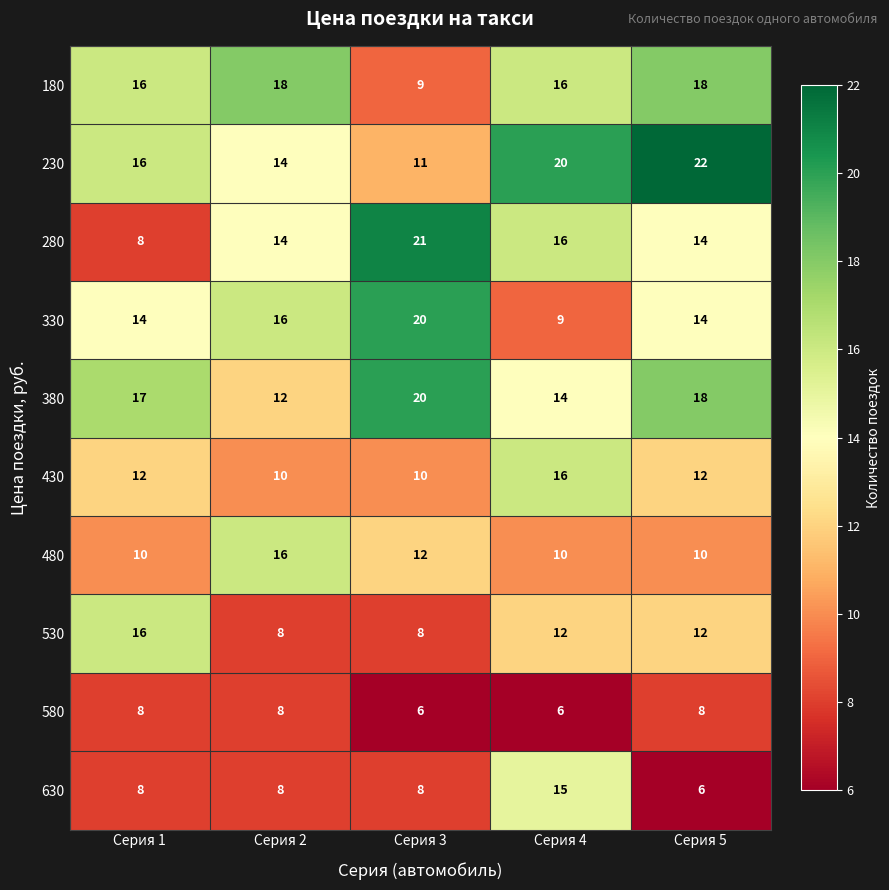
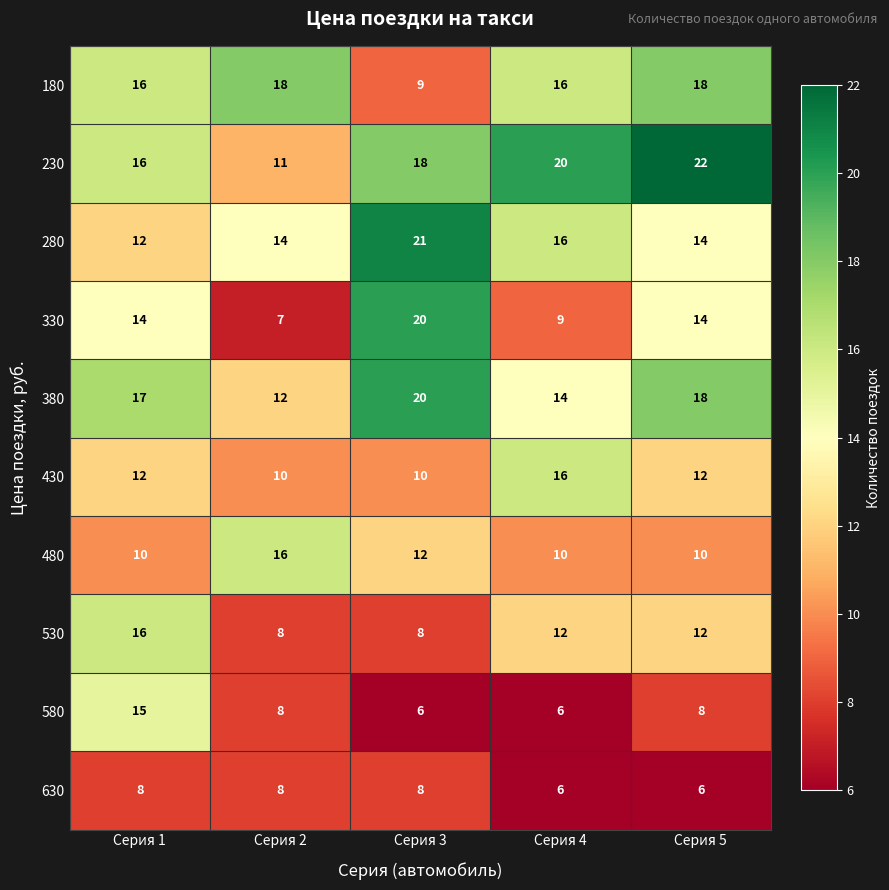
  {
    "180": {
      "Серия 1": 16,
      "Серия 2": 18,
      "Серия 3": 9,
      "Серия 4": 16,
      "Серия 5": 18
    },
    "230": {
      "Серия 1": 16,
-     "Серия 2": 14,
-     "Серия 3": 11,
+     "Серия 2": 11,
+     "Серия 3": 18,
      "Серия 4": 20,
      "Серия 5": 22
    },
    "280": {
-     "Серия 1": 8,
+     "Серия 1": 12,
      "Серия 2": 14,
      "Серия 3": 21,
      "Серия 4": 16,
      "Серия 5": 14
    },
    "330": {
      "Серия 1": 14,
-     "Серия 2": 16,
+     "Серия 2": 7,
      "Серия 3": 20,
      "Серия 4": 9,
      "Серия 5": 14
    },
    "380": {
      "Серия 1": 17,
      "Серия 2": 12,
      "Серия 3": 20,
      "Серия 4": 14,
      "Серия 5": 18
    },
    "430": {
      "Серия 1": 12,
      "Серия 2": 10,
      "Серия 3": 10,
      "Серия 4": 16,
      "Серия 5": 12
    },
    "480": {
      "Серия 1": 10,
      "Серия 2": 16,
      "Серия 3": 12,
      "Серия 4": 10,
      "Серия 5": 10
    },
    "530": {
      "Серия 1": 16,
      "Серия 2": 8,
      "Серия 3": 8,
      "Серия 4": 12,
      "Серия 5": 12
    },
    "580": {
-     "Серия 1": 8,
+     "Серия 1": 15,
      "Серия 2": 8,
      "Серия 3": 6,
      "Серия 4": 6,
      "Серия 5": 8
    },
    "630": {
      "Серия 1": 8,
      "Серия 2": 8,
      "Серия 3": 8,
-     "Серия 4": 15,
+     "Серия 4": 6,
      "Серия 5": 6
    }
  }
